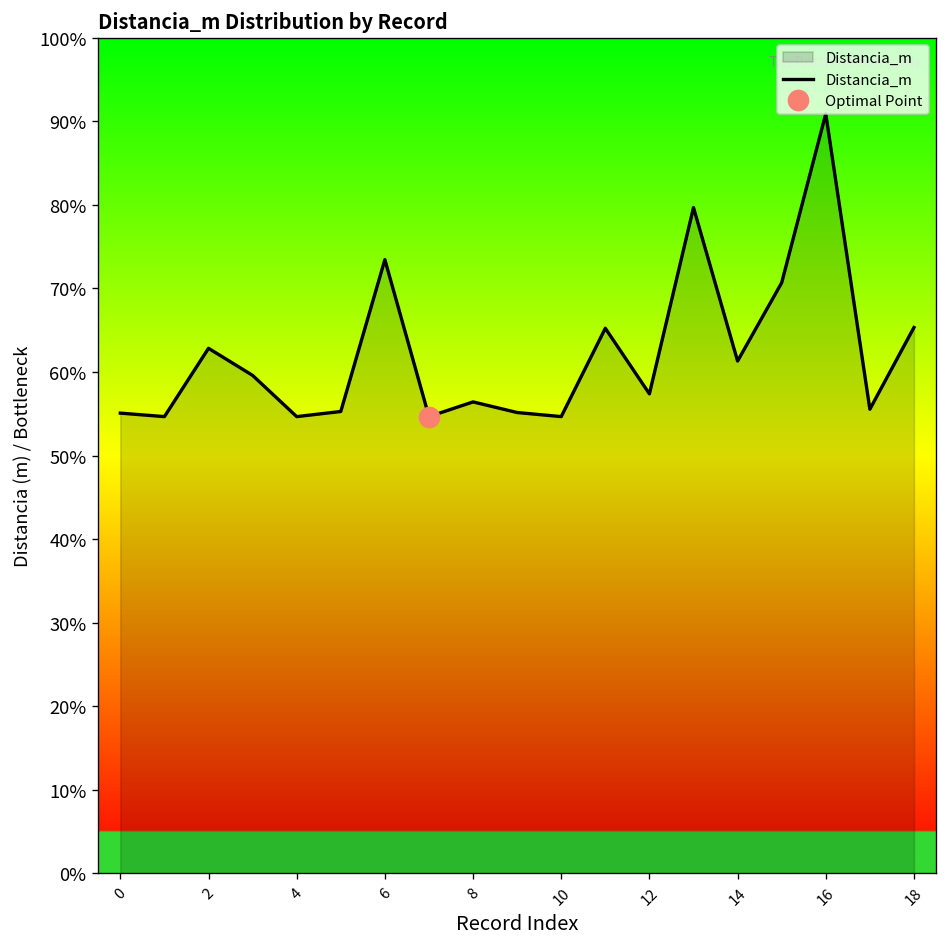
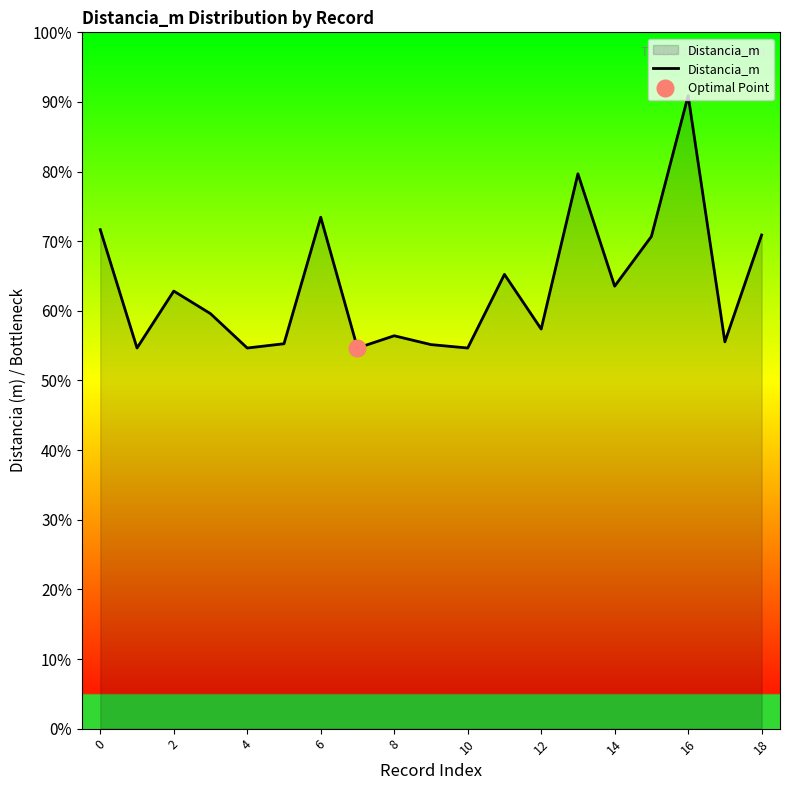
  {
    "Distancia_m": {
-     "0": "55%",
+     "0": "72%",
      "2": "63%",
      "4": "55%",
      "6": "73%",
      "8": "56%",
      "10": "55%",
      "12": "57%",
-     "14": "61%",
-     "18": "65%"
+     "14": "64%",
+     "18": "71%"
    }
  }
